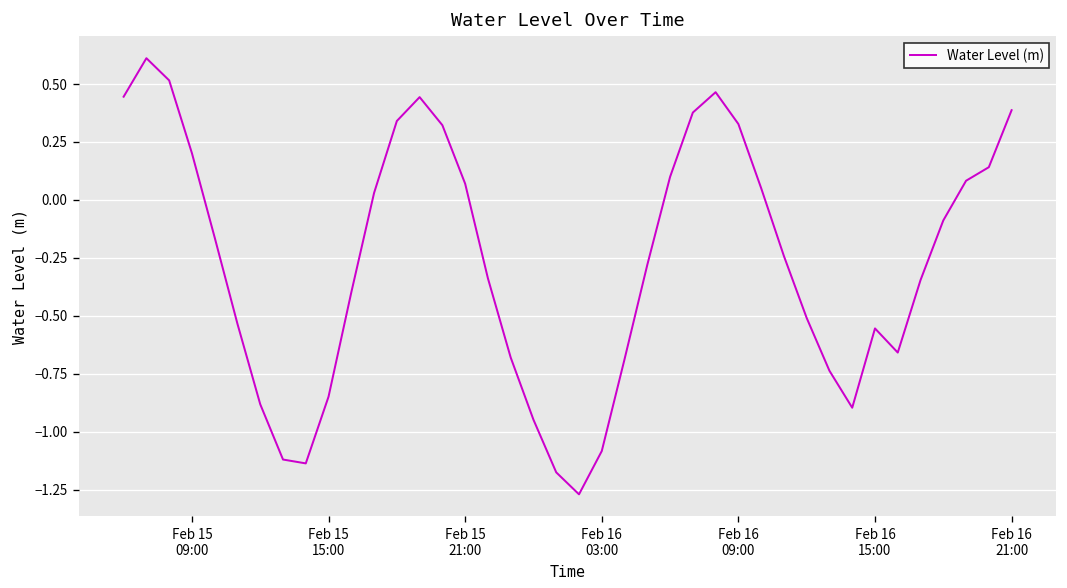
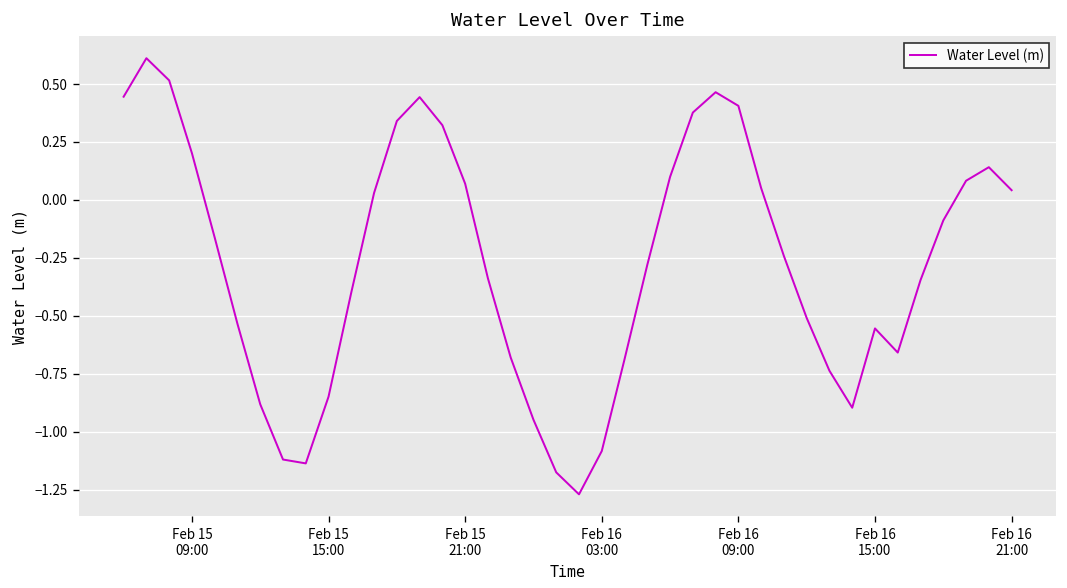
  {
    "Feb 15 09:00": 0.20,
    "Feb 15 15:00": -0.85,
    "Feb 15 21:00": 0.07,
    "Feb 16 03:00": -1.08,
-   "Feb 16 09:00": 0.33,
+   "Feb 16 09:00": 0.41,
    "Feb 16 15:00": -0.55,
-   "Feb 16 21:00": 0.39
+   "Feb 16 21:00": 0.04
  }
